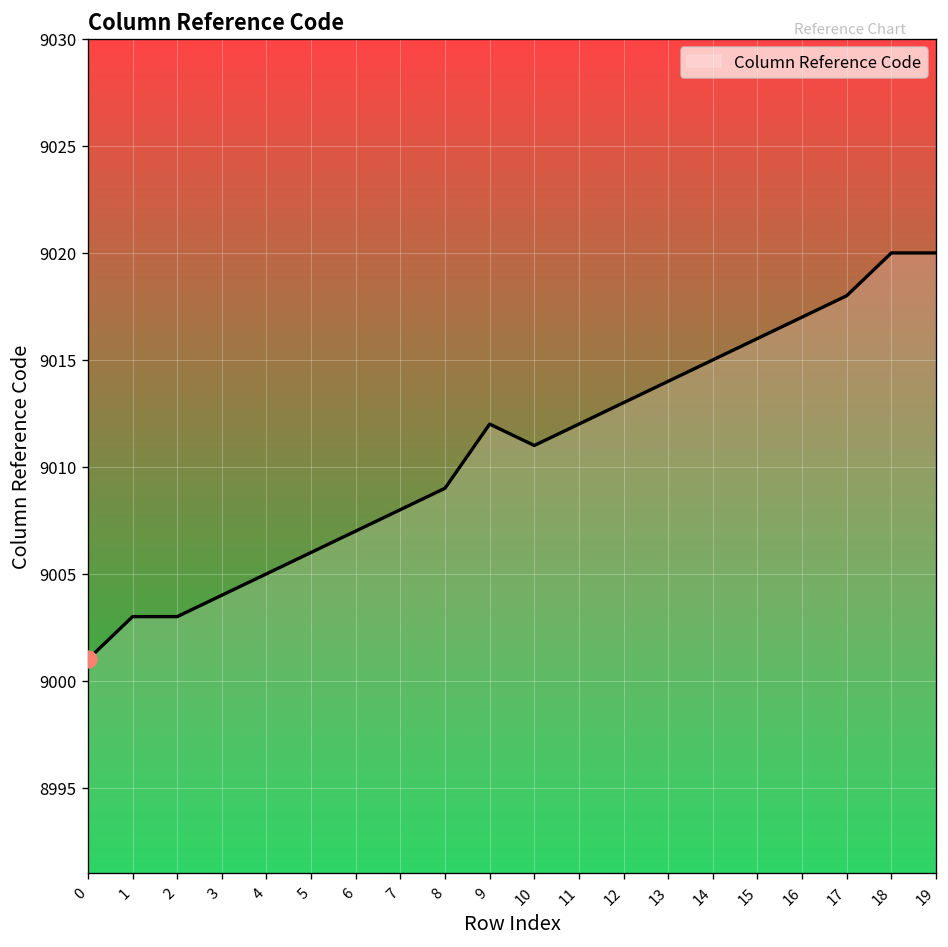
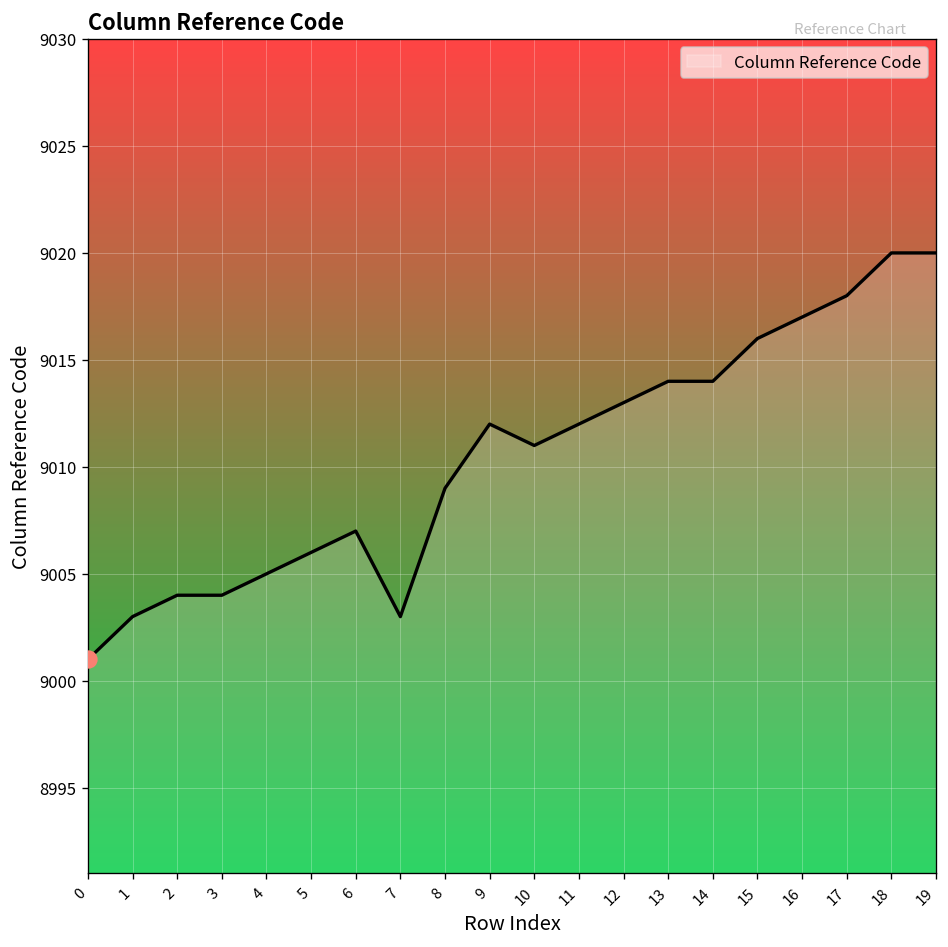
  {
    "Column Reference Code": {
      "1": 9003,
-     "2": 9003,
+     "2": 9004,
      "3": 9004,
      "4": 9005,
      "5": 9006,
      "6": 9007,
-     "7": 9008,
+     "7": 9003,
      "8": 9009,
      "9": 9012,
      "10": 9011,
      "11": 9012,
      "12": 9013,
      "13": 9014,
-     "14": 9015,
+     "14": 9014,
      "15": 9016,
      "16": 9017,
      "17": 9018,
      "18": 9020,
      "19": 9020
    }
  }
